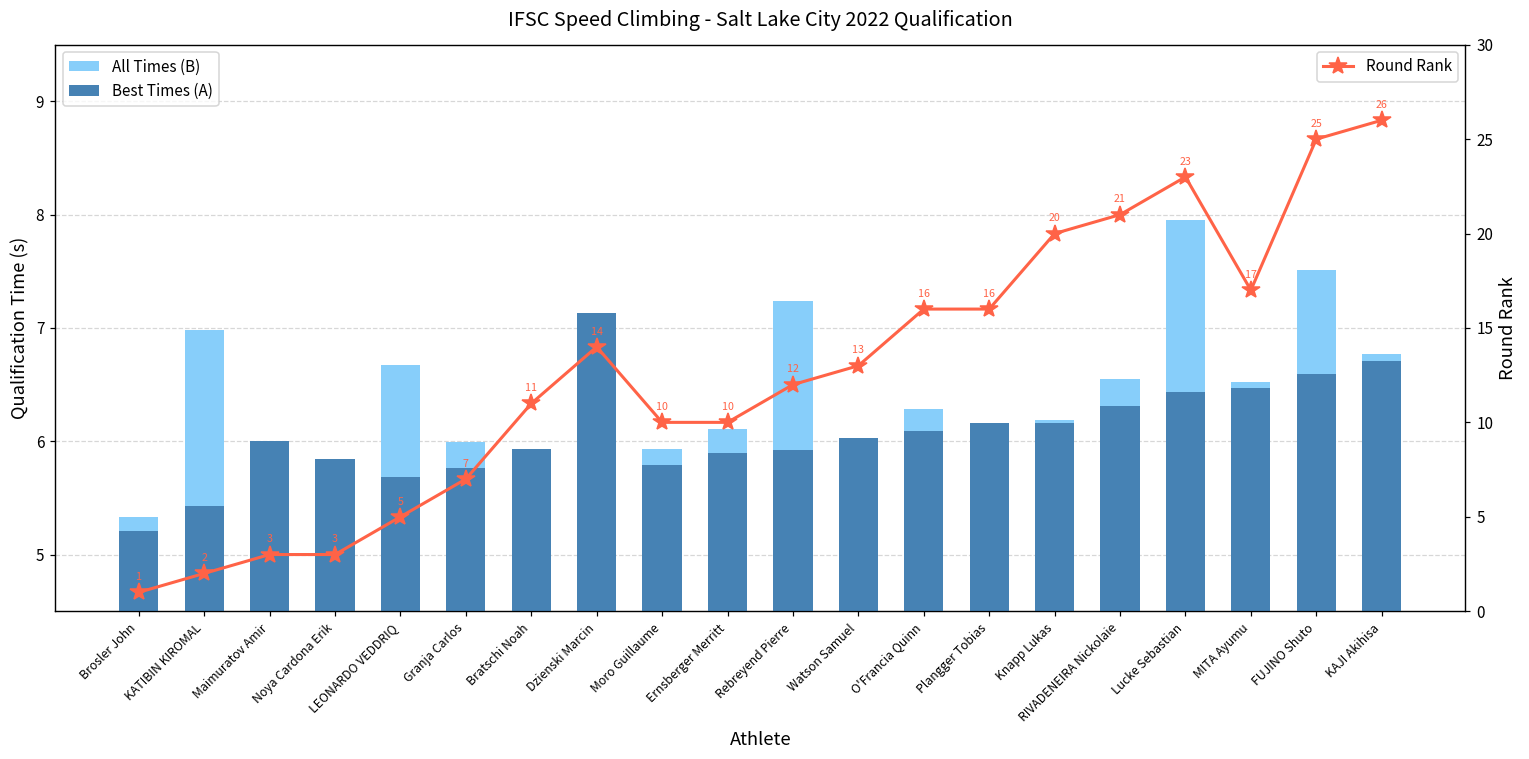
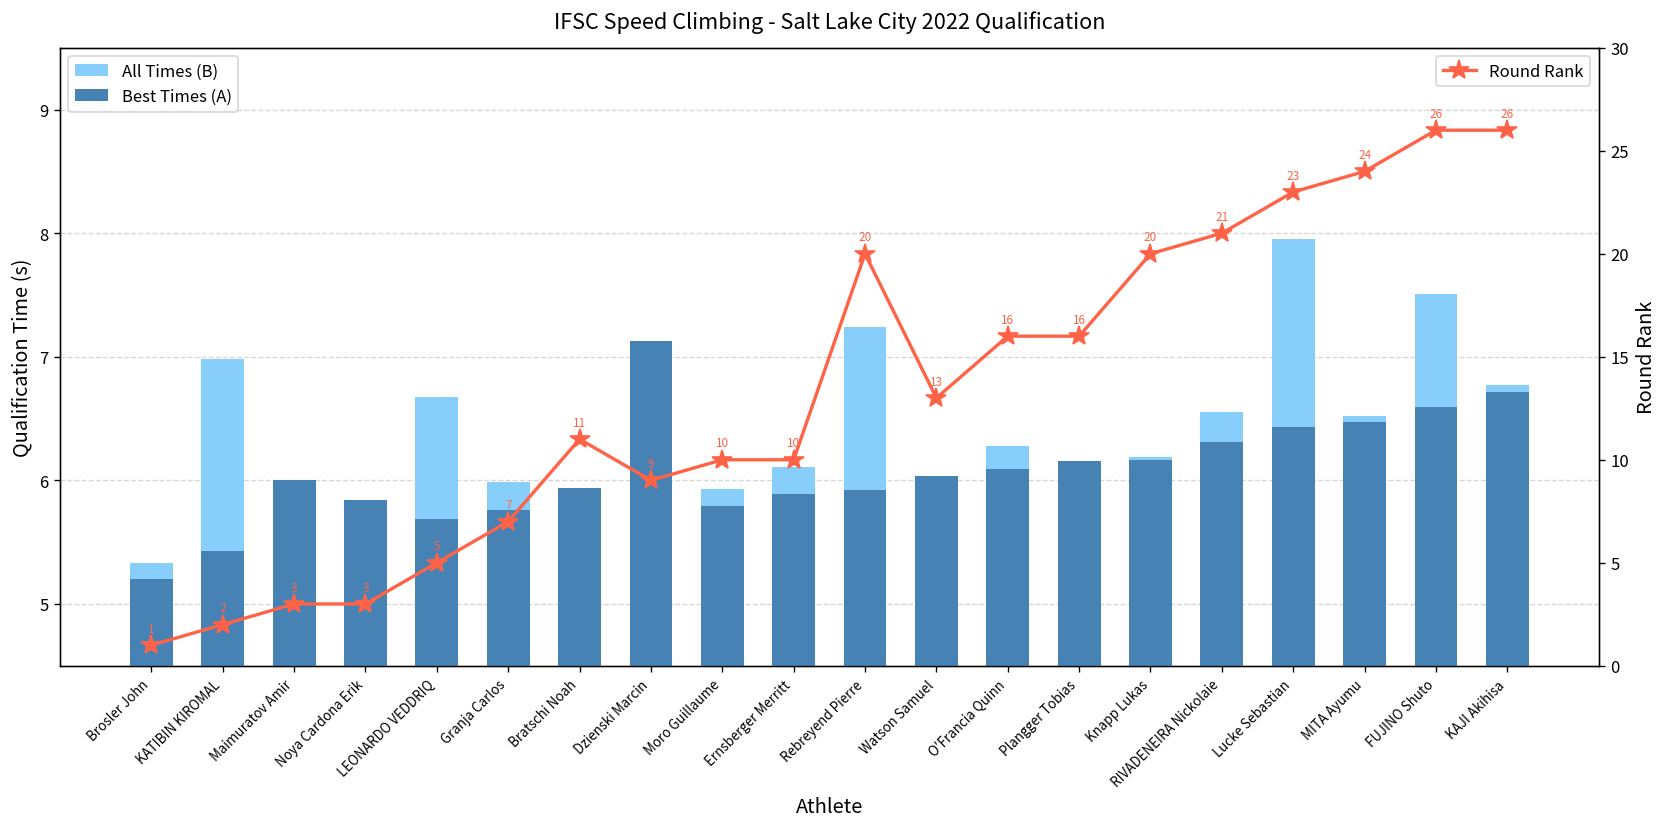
  {
    "Round Rank": {
      "Brosler John": 1,
      "KATIBIN KIROMAL": 2,
      "Maimuratov Amir": 3,
      "Noya Cardona Erik": 3,
      "LEONARDO VEDDRIQ": 5,
      "Granja Carlos": 7,
      "Bratschi Noah": 11,
-     "Dzienski Marcin": 14,
+     "Dzienski Marcin": 9,
      "Moro Guillaume": 10,
      "Ernsberger Merritt": 10,
-     "Rebreyend Pierre": 12,
+     "Rebreyend Pierre": 20,
      "Watson Samuel": 13,
      "O'Francia Quinn": 16,
      "Plangger Tobias": 16,
      "Knapp Lukas": 20,
      "RIVADENEIRA Nickolaie": 21,
      "Lucke Sebastian": 23,
-     "MITA Ayumu": 17,
-     "FUJINO Shuto": 25,
+     "MITA Ayumu": 24,
+     "FUJINO Shuto": 26,
      "KAJI Akihisa": 26
    }
  }
